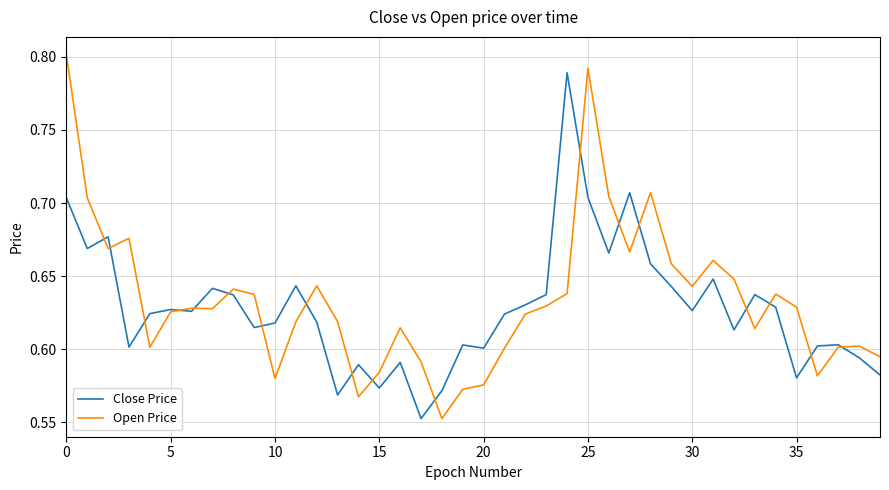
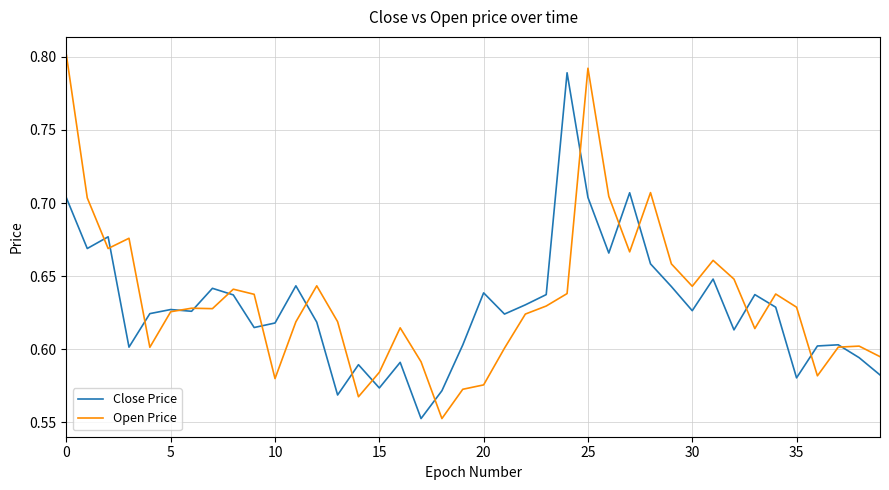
  {
    "Close Price": {
      "0": 0.704,
      "10": 0.618,
      "15": 0.574,
-     "20": 0.601,
+     "20": 0.639,
      "25": 0.704,
      "30": 0.626,
      "35": 0.581
    },
    "Open Price": {
      "0": 0.801,
      "10": 0.580,
      "15": 0.584,
      "20": 0.576,
      "25": 0.792,
      "30": 0.643,
      "35": 0.629
    }
  }
